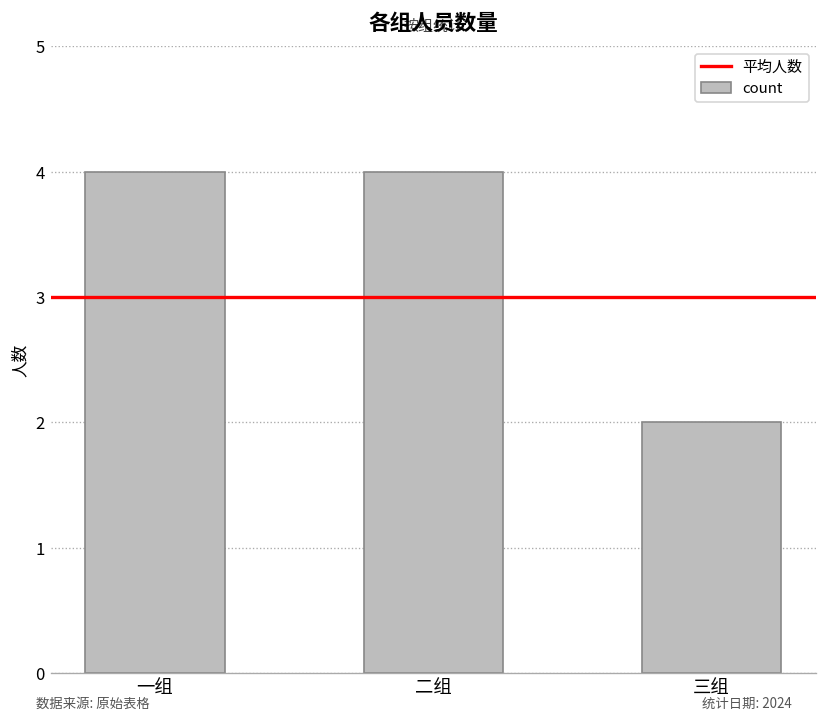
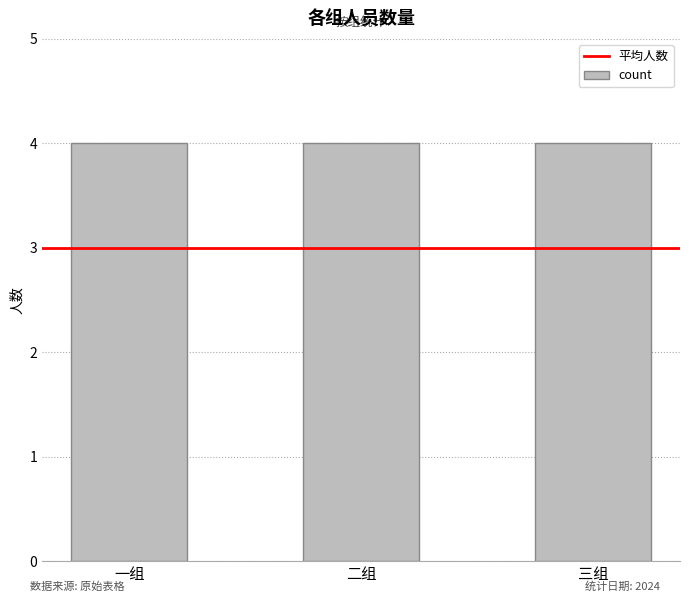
  {
    "一组": 4,
    "二组": 4,
-   "三组": 2
+   "三组": 4
  }
